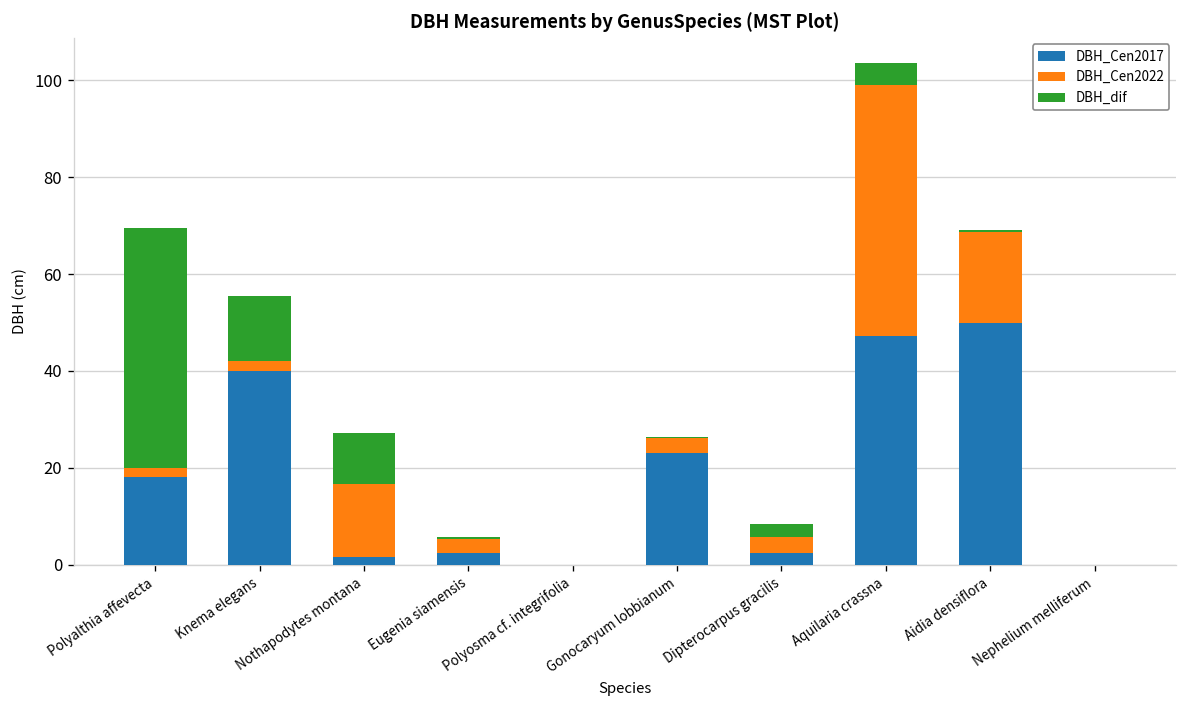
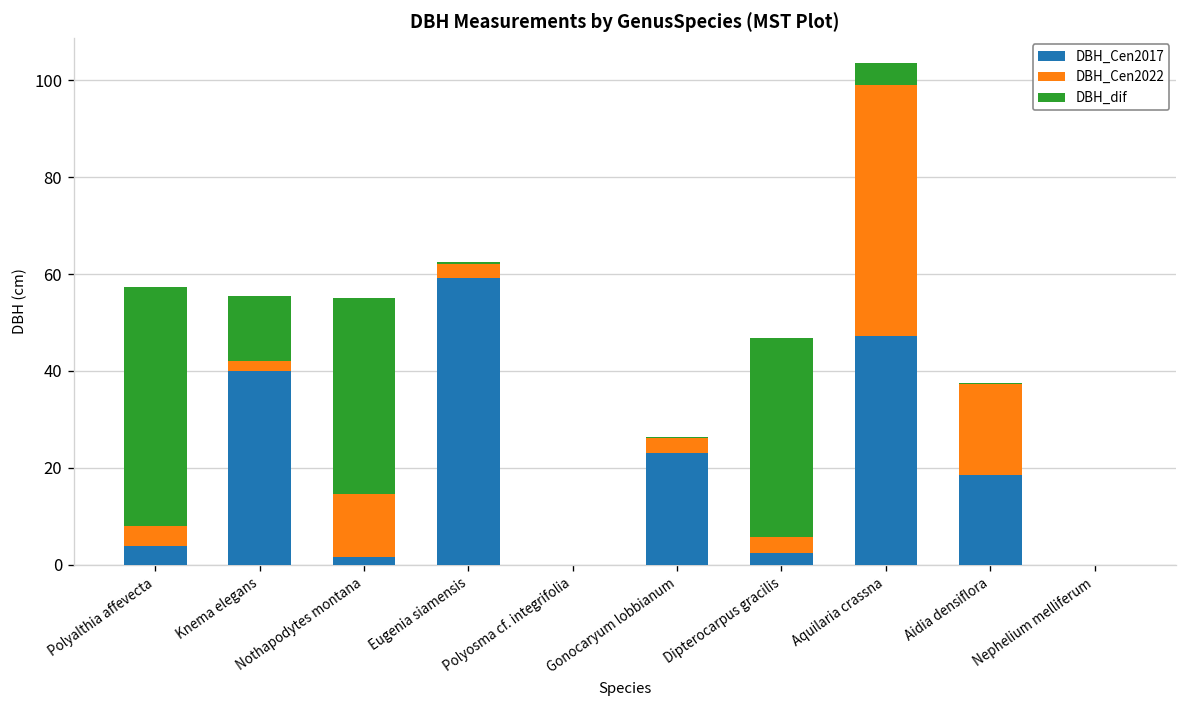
  {
    "DBH_Cen2017": {
-     "Polyalthia affevecta": 18,
+     "Polyalthia affevecta": 4,
      "Knema elegans": 40,
      "Nothapodytes montana": 2,
-     "Eugenia siamensis": 3,
+     "Eugenia siamensis": 59,
      "Polyosma cf. integrifolia": 0,
      "Gonocaryum lobbianum": 23,
      "Dipterocarpus gracilis": 2,
      "Aquilaria crassna": 47,
-     "Aidia densiflora": 50,
+     "Aidia densiflora": 19,
      "Nephelium melliferum": 0
    },
    "DBH_Cen2022": {
-     "Polyalthia affevecta": 2,
+     "Polyalthia affevecta": 4,
      "Knema elegans": 2,
-     "Nothapodytes montana": 15,
+     "Nothapodytes montana": 13,
      "Eugenia siamensis": 3,
      "Polyosma cf. integrifolia": 0,
      "Gonocaryum lobbianum": 3,
      "Dipterocarpus gracilis": 3,
      "Aquilaria crassna": 52,
      "Aidia densiflora": 19,
      "Nephelium melliferum": 0
    },
    "DBH_dif": {
      "Polyalthia affevecta": 50,
      "Knema elegans": 13,
-     "Nothapodytes montana": 11,
+     "Nothapodytes montana": 40,
      "Polyosma cf. integrifolia": 0,
-     "Dipterocarpus gracilis": 3,
+     "Dipterocarpus gracilis": 41,
      "Aquilaria crassna": 5,
      "Nephelium melliferum": 0
    }
  }
